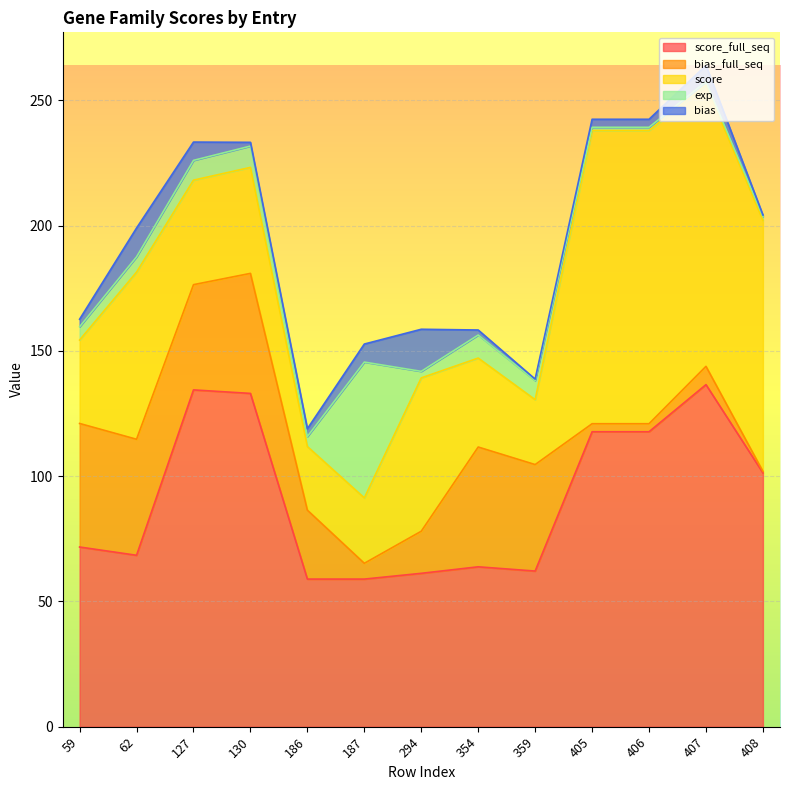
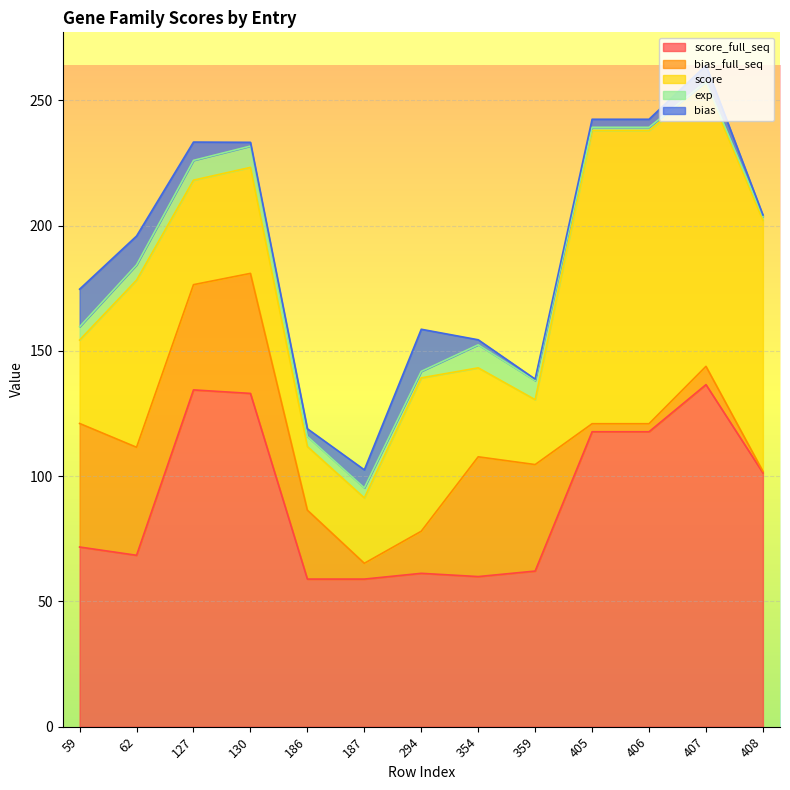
  {
    "score_full_seq": {
      "59": 72,
      "62": 68,
      "127": 134,
      "130": 133,
      "186": 59,
      "187": 59,
      "294": 61,
-     "354": 64,
+     "354": 60,
      "359": 62,
      "405": 118,
      "406": 118,
      "407": 137
    },
    "bias_full_seq": {
      "59": 49,
-     "62": 46,
+     "62": 43,
      "127": 42,
      "130": 48,
      "186": 28,
      "187": 6,
      "294": 17,
      "354": 48,
      "359": 42,
      "405": 3,
      "406": 3,
      "407": 7
    },
    "score": {
      "59": 33,
      "62": 67,
      "127": 42,
      "130": 42,
      "186": 25,
      "187": 26,
      "294": 61,
      "354": 36,
      "359": 26,
      "405": 117,
      "406": 117,
      "408": 100
    },
    "exp": {
      "59": 5,
      "62": 6,
      "127": 8,
      "130": 9,
      "186": 4,
-     "187": 54,
+     "187": 4,
      "294": 3,
      "354": 9,
      "405": 1,
      "406": 1
    },
    "bias": {
-     "59": 3,
+     "59": 15,
      "62": 12,
      "127": 7,
      "130": 2,
      "186": 3,
      "187": 7,
      "294": 17,
      "354": 2,
      "405": 3,
      "406": 3
    }
  }
